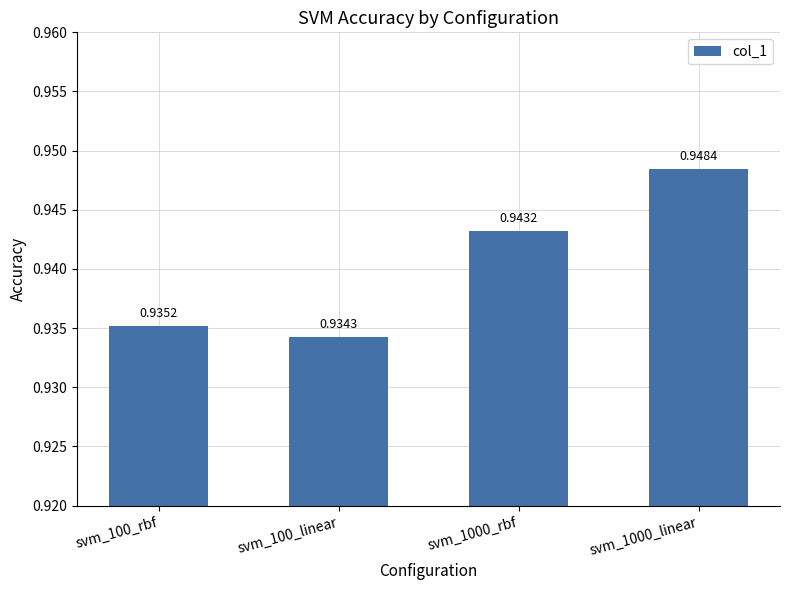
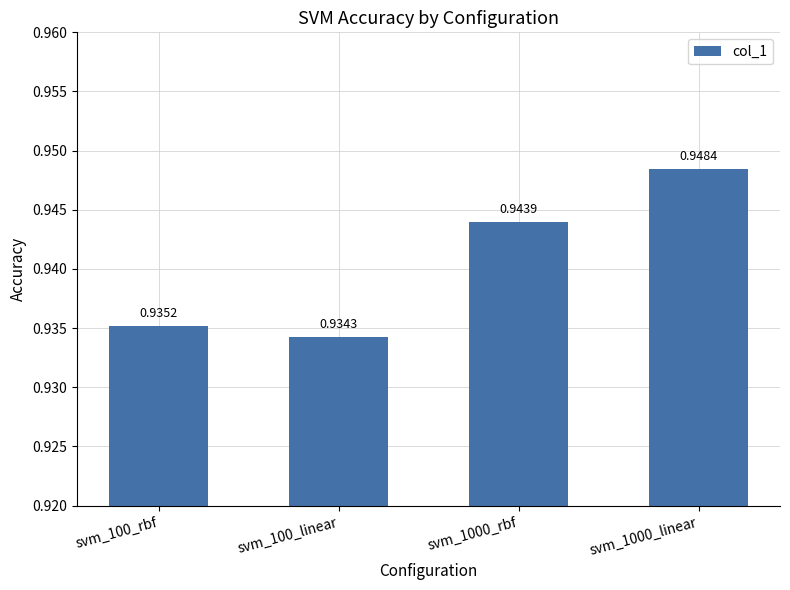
  {
    "svm_100_rbf": 0.9352,
    "svm_100_linear": 0.9343,
-   "svm_1000_rbf": 0.9432,
+   "svm_1000_rbf": 0.9439,
    "svm_1000_linear": 0.9484
  }
